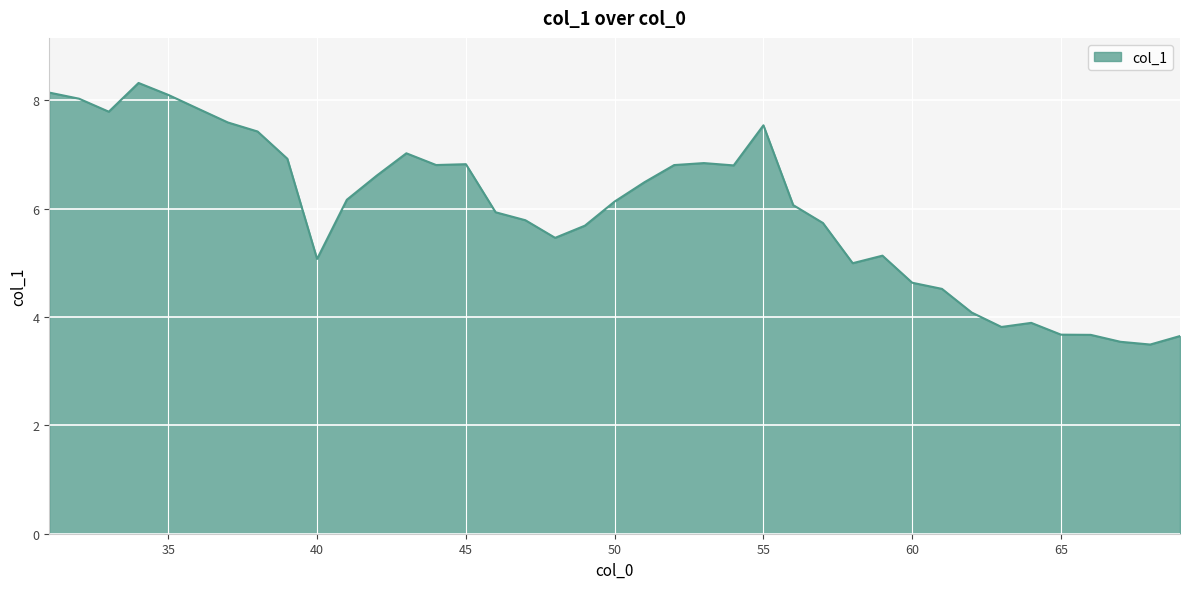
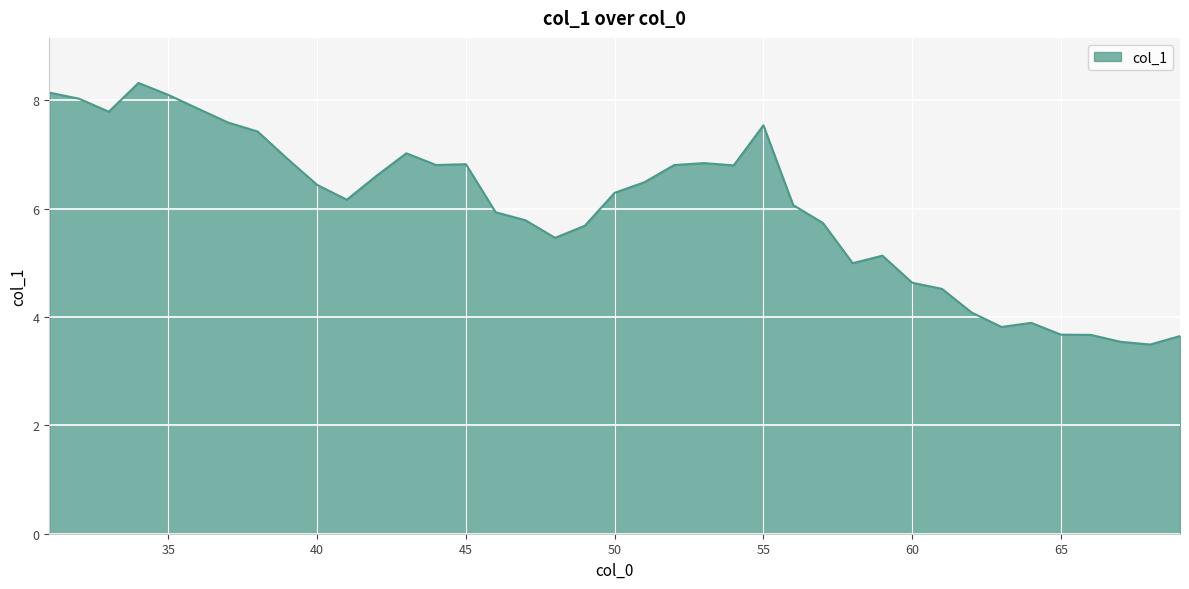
  {
    "35": 8.1,
-   "40": 5.1,
+   "40": 6.4,
    "45": 6.8,
-   "50": 6.1,
+   "50": 6.3,
    "55": 7.5,
    "60": 4.6,
    "65": 3.7
  }
